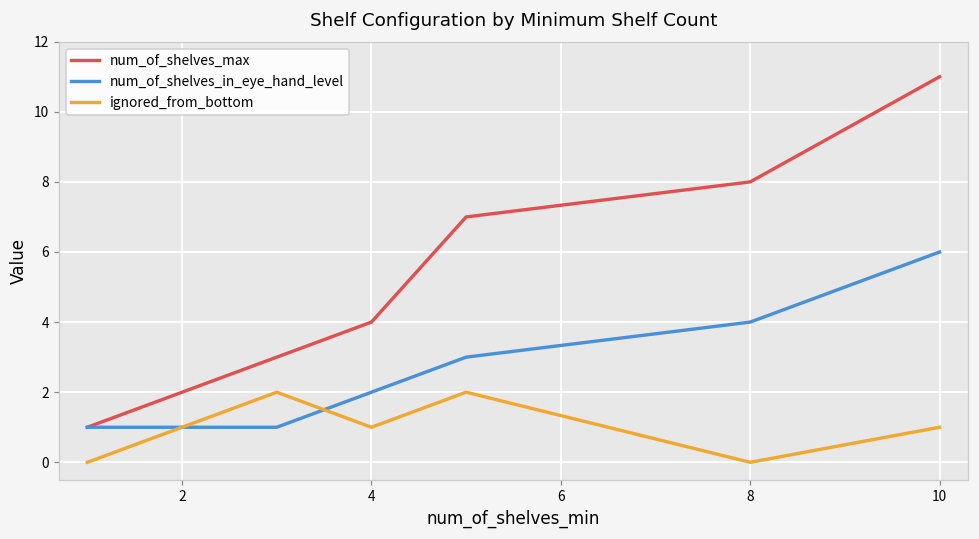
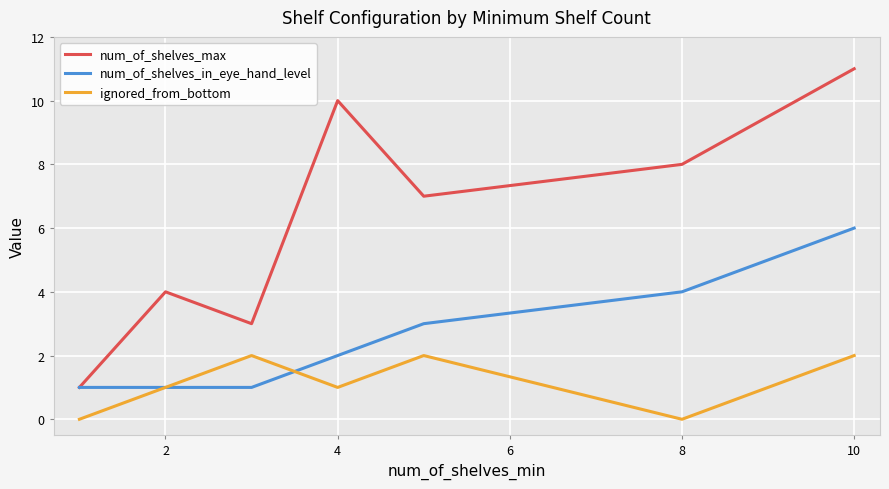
  {
    "num_of_shelves_max": {
-     "2": 2,
-     "4": 4,
+     "2": 4,
+     "4": 10,
      "8": 8,
      "10": 11
    },
    "num_of_shelves_in_eye_hand_level": {
      "4": 2,
      "8": 4,
      "10": 6
    },
    "ignored_from_bottom": {
      "4": 1,
      "8": 0,
-     "10": 1
+     "10": 2
    }
  }
